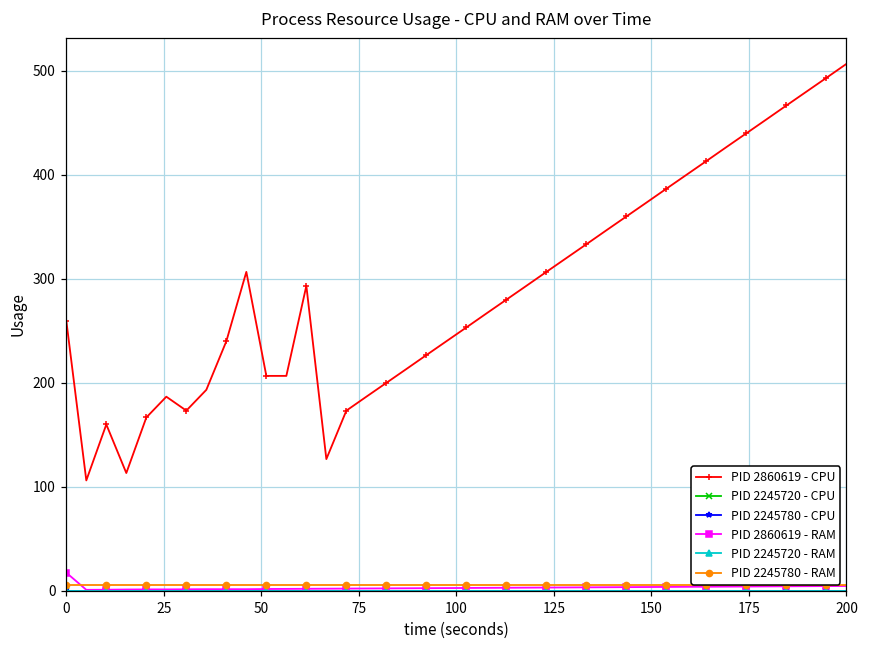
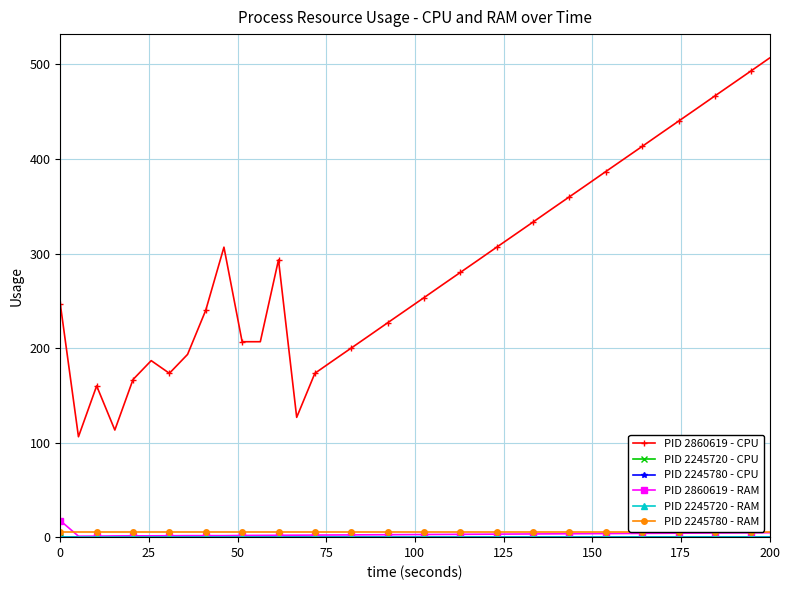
  {
    "PID 2860619 - CPU": {
-     "0": 260,
+     "0": 250,
      "200": 510
    },
    "PID 2245720 - RAM": {
      "0": 0,
      "200": 0
    },
    "PID 2860619 - RAM": {
      "0": 20
    },
    "PID 2245780 - RAM": {
      "0": 10
    }
  }
